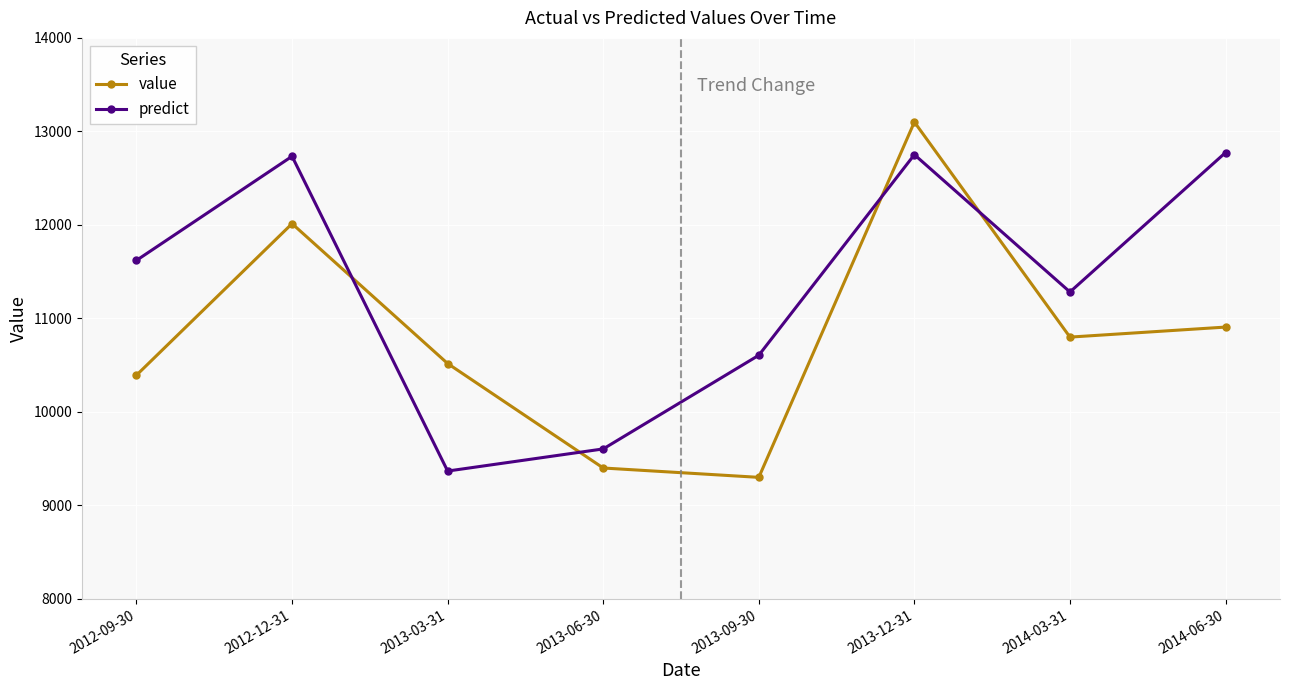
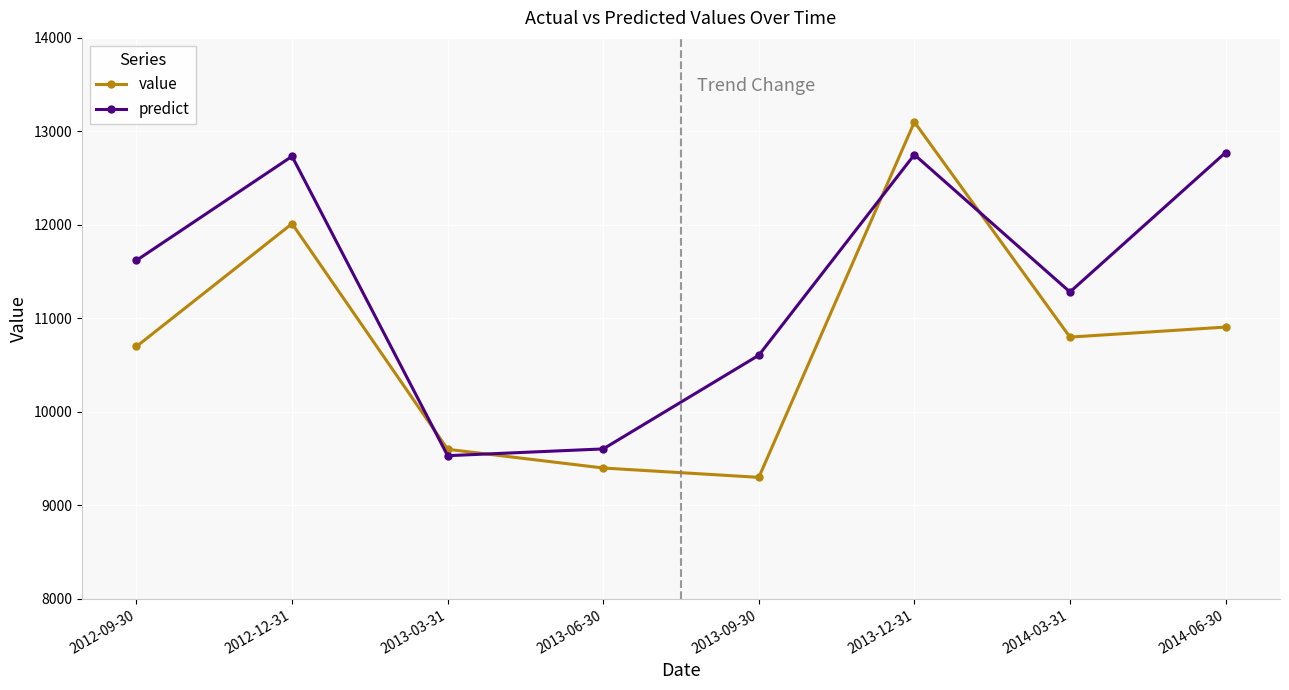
  {
    "value": {
-     "2012-09-30": 10400,
+     "2012-09-30": 10700,
      "2012-12-31": 12000,
-     "2013-03-31": 10500,
+     "2013-03-31": 9600,
      "2013-06-30": 9400,
      "2013-09-30": 9300,
      "2013-12-31": 13100,
      "2014-03-31": 10800,
      "2014-06-30": 10900
    },
    "predict": {
      "2012-09-30": 11600,
      "2012-12-31": 12700,
-     "2013-03-31": 9400,
+     "2013-03-31": 9500,
      "2013-06-30": 9600,
      "2013-09-30": 10600,
      "2013-12-31": 12800,
      "2014-03-31": 11300,
      "2014-06-30": 12800
    }
  }
